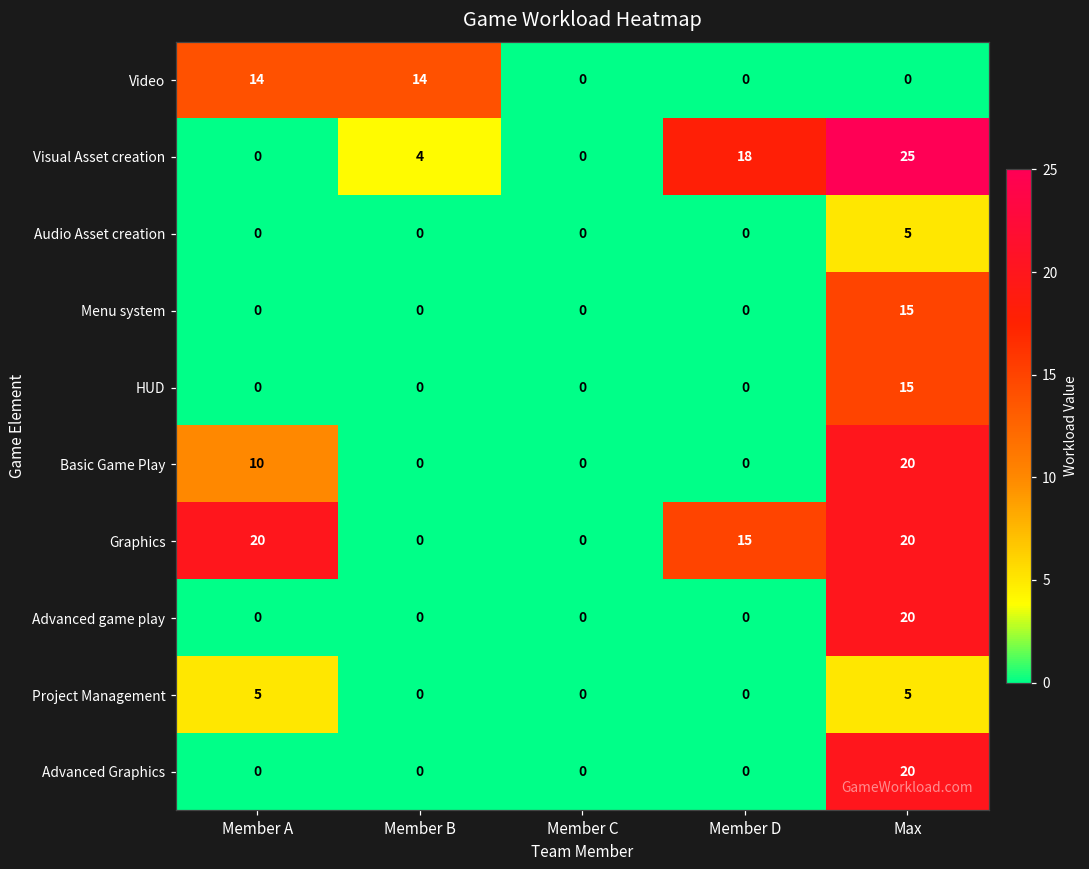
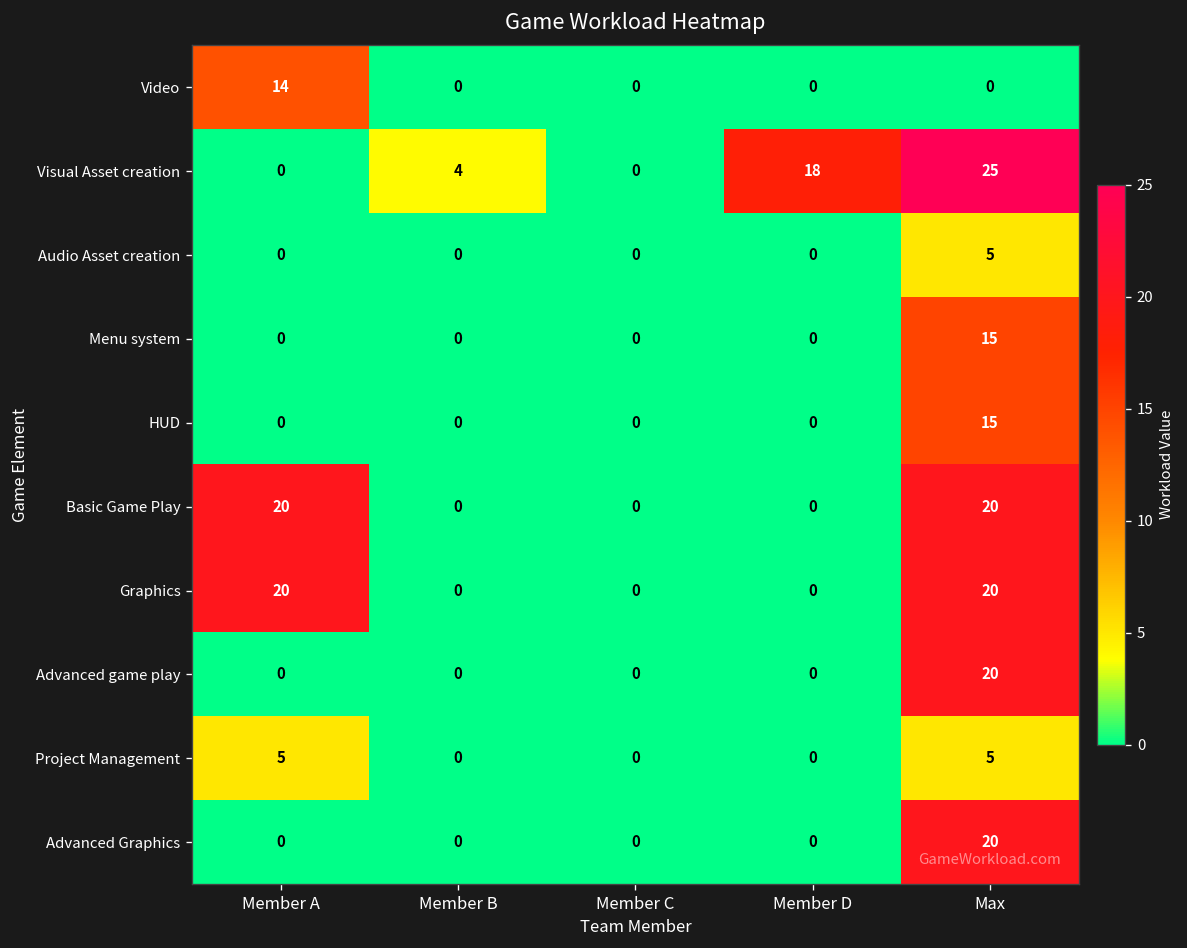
  {
    "Video": {
      "Member A": 14,
-     "Member B": 14,
+     "Member B": 0,
      "Member C": 0,
      "Member D": 0,
      "Max": 0
    },
    "Visual Asset creation": {
      "Member A": 0,
      "Member B": 4,
      "Member C": 0,
      "Member D": 18,
      "Max": 25
    },
    "Audio Asset creation": {
      "Member A": 0,
      "Member B": 0,
      "Member C": 0,
      "Member D": 0,
      "Max": 5
    },
    "Menu system": {
      "Member A": 0,
      "Member B": 0,
      "Member C": 0,
      "Member D": 0,
      "Max": 15
    },
    "HUD": {
      "Member A": 0,
      "Member B": 0,
      "Member C": 0,
      "Member D": 0,
      "Max": 15
    },
    "Basic Game Play": {
-     "Member A": 10,
+     "Member A": 20,
      "Member B": 0,
      "Member C": 0,
      "Member D": 0,
      "Max": 20
    },
    "Graphics": {
      "Member A": 20,
      "Member B": 0,
      "Member C": 0,
-     "Member D": 15,
+     "Member D": 0,
      "Max": 20
    },
    "Advanced game play": {
      "Member A": 0,
      "Member B": 0,
      "Member C": 0,
      "Member D": 0,
      "Max": 20
    },
    "Project Management": {
      "Member A": 5,
      "Member B": 0,
      "Member C": 0,
      "Member D": 0,
      "Max": 5
    },
    "Advanced Graphics": {
      "Member A": 0,
      "Member B": 0,
      "Member C": 0,
      "Member D": 0
    }
  }
